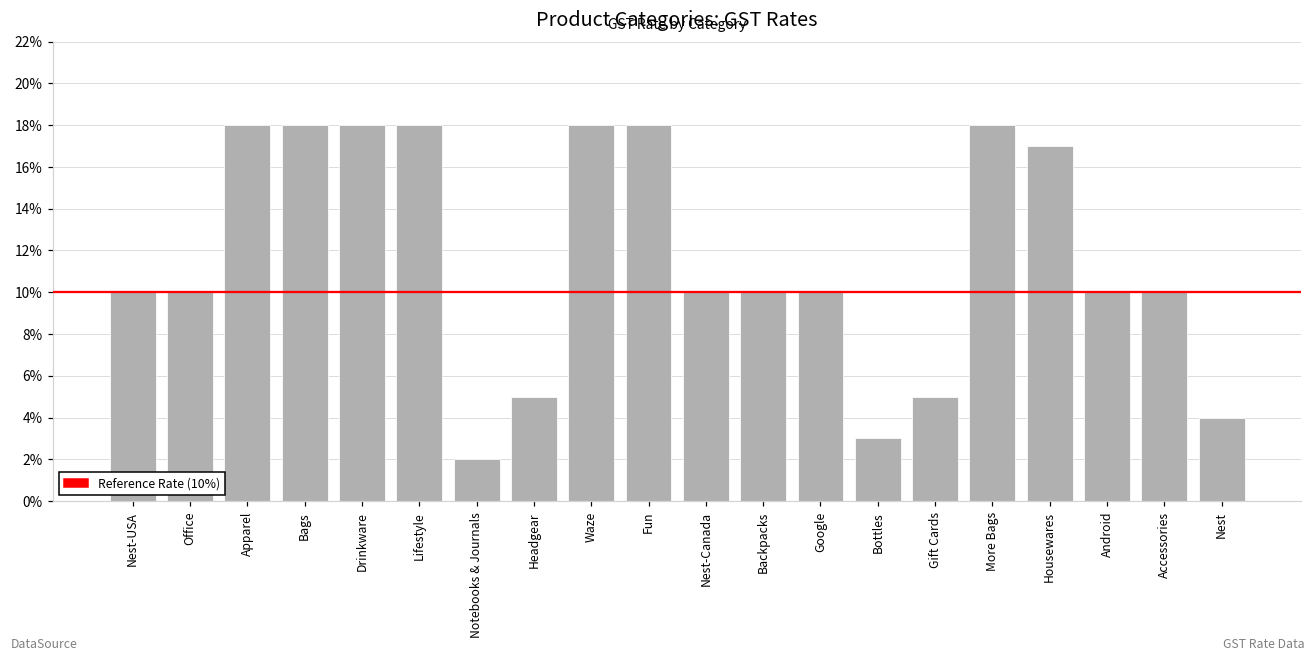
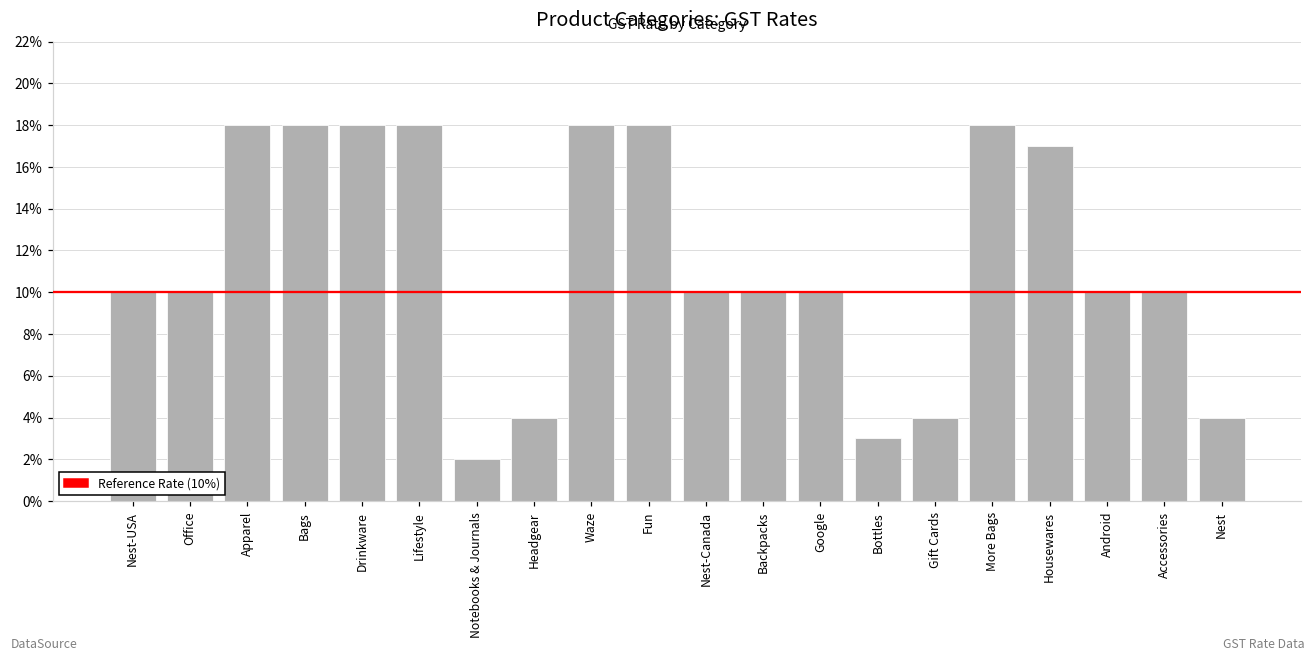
  {
    "Nest-USA": "10.0%",
    "Office": "10.0%",
    "Apparel": "18.0%",
    "Bags": "18.0%",
    "Drinkware": "18.0%",
    "Lifestyle": "18.0%",
    "Notebooks & Journals": "2.0%",
-   "Headgear": "5.0%",
+   "Headgear": "4.0%",
    "Waze": "18.0%",
    "Fun": "18.0%",
    "Nest-Canada": "10.0%",
    "Backpacks": "10.0%",
    "Google": "10.0%",
    "Bottles": "3.0%",
-   "Gift Cards": "5.0%",
+   "Gift Cards": "4.0%",
    "More Bags": "18.0%",
    "Housewares": "17.0%",
    "Android": "10.0%",
    "Accessories": "10.0%",
    "Nest": "4.0%"
  }
